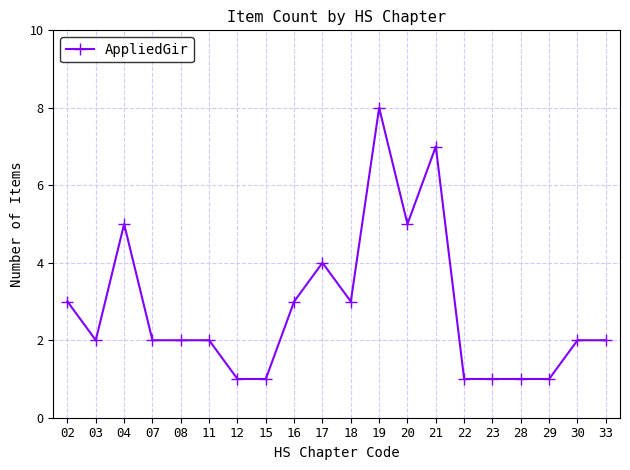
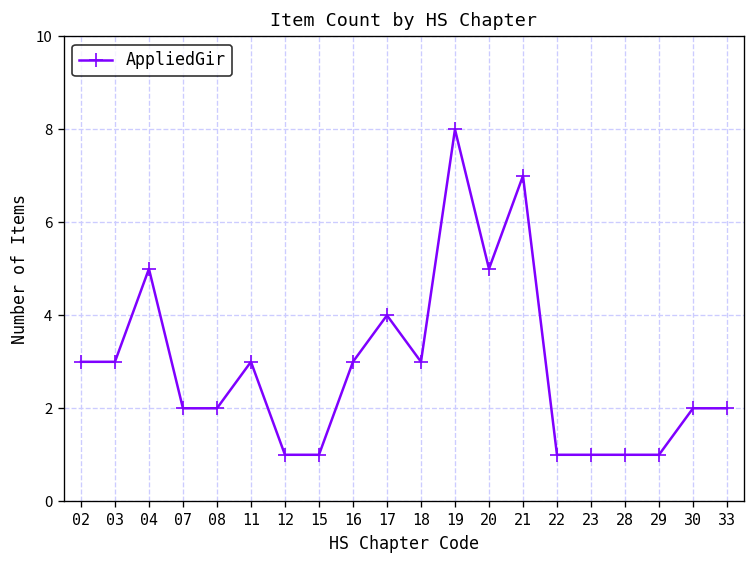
  {
    "02": 3,
-   "03": 2,
+   "03": 3,
    "04": 5,
    "07": 2,
    "08": 2,
-   "11": 2,
+   "11": 3,
    "12": 1,
    "15": 1,
    "16": 3,
    "17": 4,
    "18": 3,
    "19": 8,
    "20": 5,
    "21": 7,
    "22": 1,
    "23": 1,
    "28": 1,
    "29": 1,
    "30": 2,
    "33": 2
  }
